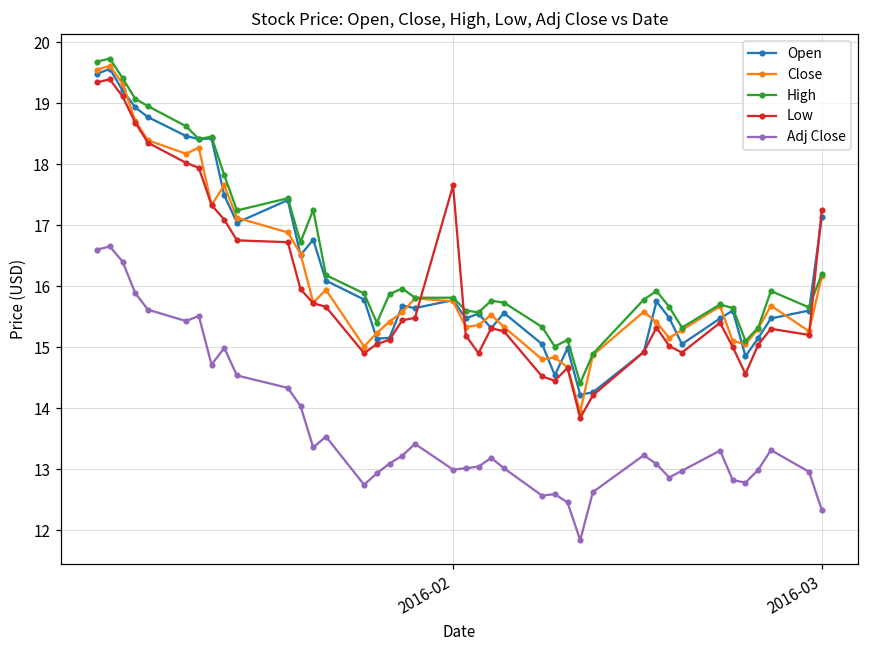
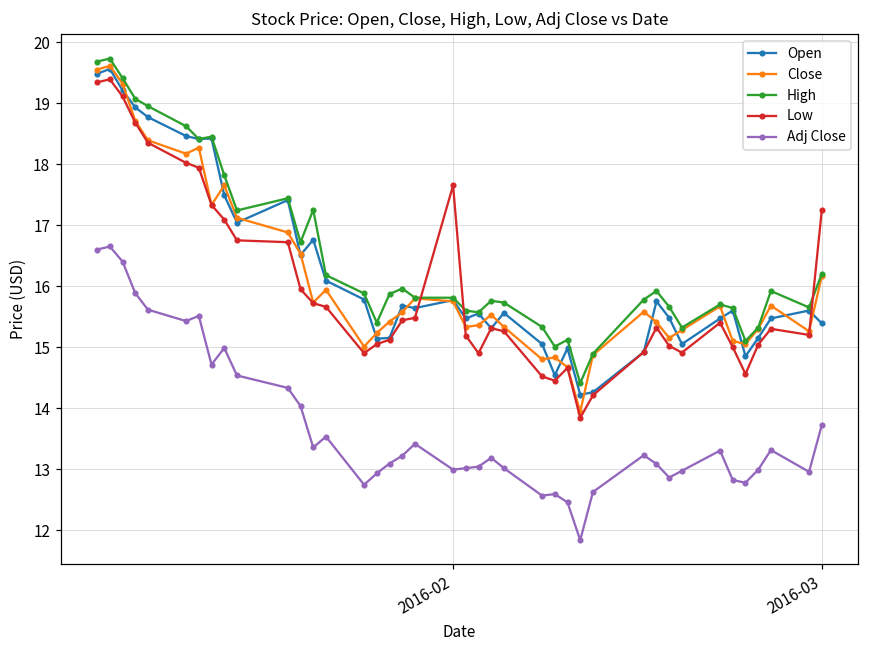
  {
    "Open": {
-     "2016-03": 17.1
+     "2016-03": 15.4
    },
    "Low": {
      "2016-02": 17.7,
      "2016-03": 17.2
    },
    "Adj Close": {
      "2016-02": 13.0,
-     "2016-03": 12.3
+     "2016-03": 13.7
    }
  }
